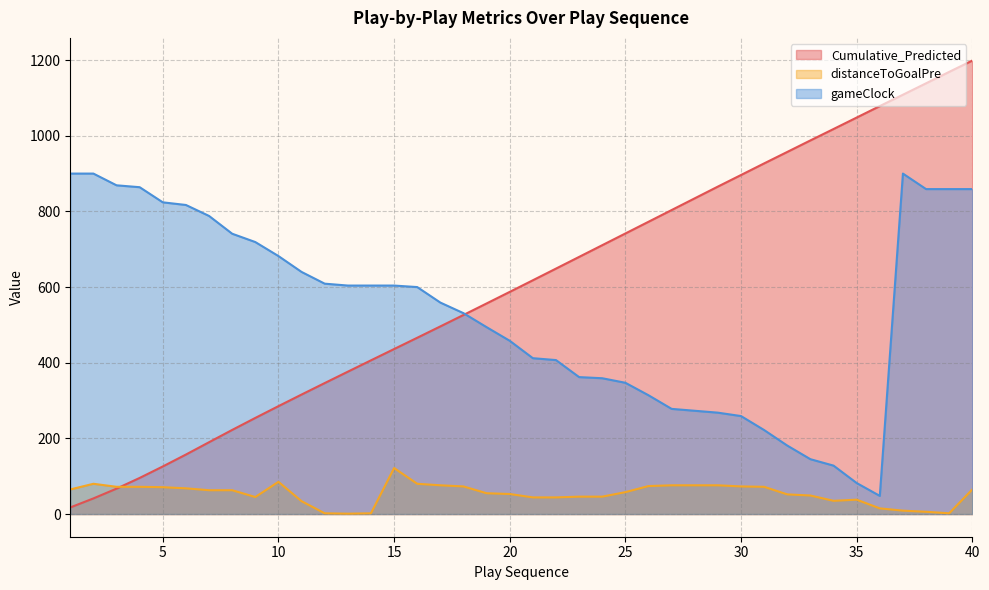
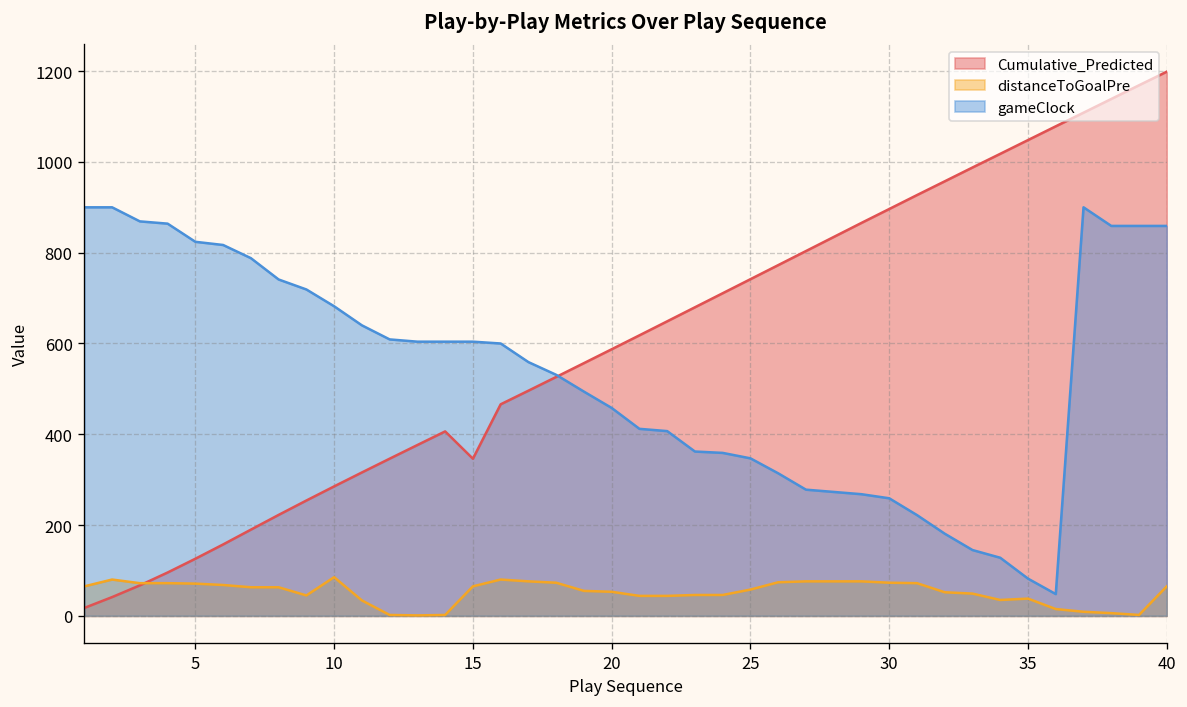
  {
    "Cumulative_Predicted": {
      "5": 130,
      "10": 290,
-     "15": 440,
+     "15": 350,
      "20": 590,
      "25": 740,
      "30": 900,
      "35": 1050,
      "40": 1200
    },
    "distanceToGoalPre": {
      "5": 70,
      "10": 90,
-     "15": 120,
+     "15": 70,
      "20": 50,
      "25": 60,
      "30": 70,
      "35": 40,
      "40": 70
    },
    "gameClock": {
      "5": 820,
      "10": 680,
      "15": 600,
      "20": 460,
      "25": 350,
      "30": 260,
      "35": 80,
      "40": 860
    }
  }
